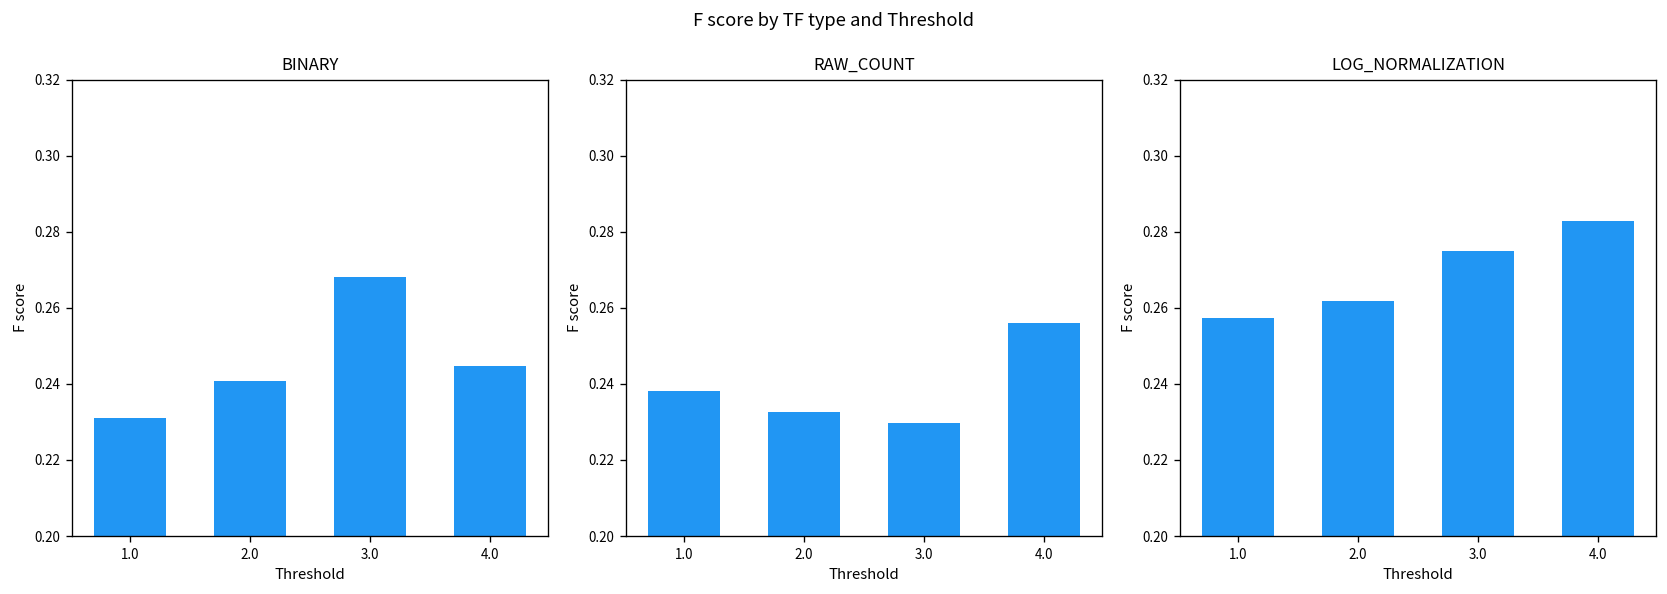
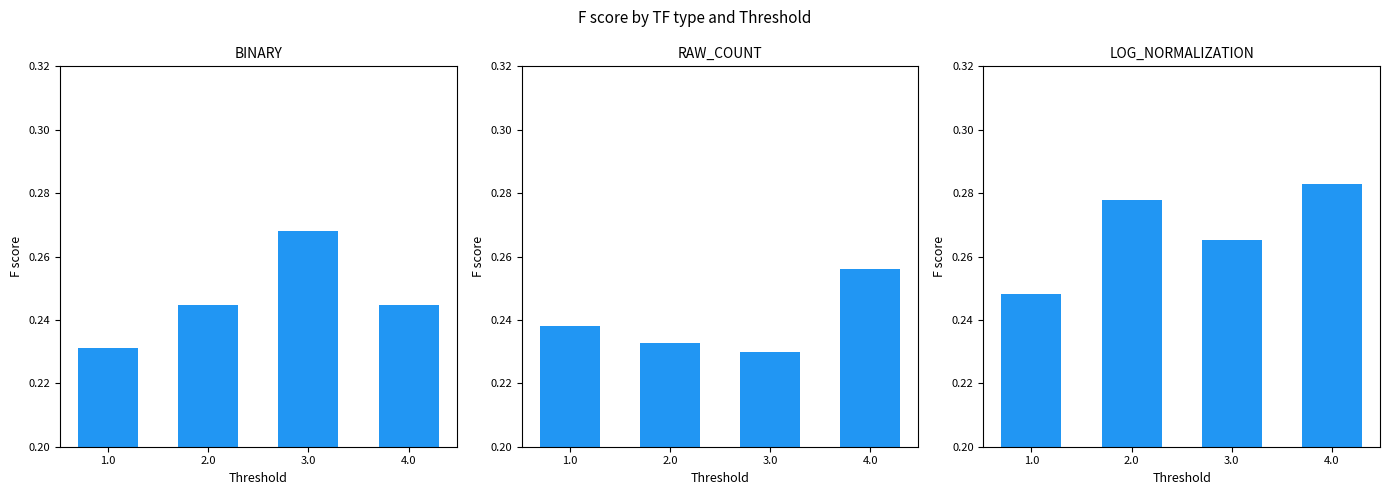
  {
    "BINARY": {
      "1.0": 0.231,
-     "2.0": 0.241,
+     "2.0": 0.245,
      "3.0": 0.268,
      "4.0": 0.245
    },
    "RAW_COUNT": {
      "1.0": 0.238,
      "2.0": 0.233,
      "3.0": 0.230,
      "4.0": 0.256
    },
    "LOG_NORMALIZATION": {
-     "1.0": 0.257,
-     "2.0": 0.262,
-     "3.0": 0.275,
+     "1.0": 0.248,
+     "2.0": 0.278,
+     "3.0": 0.265,
      "4.0": 0.283
    }
  }
